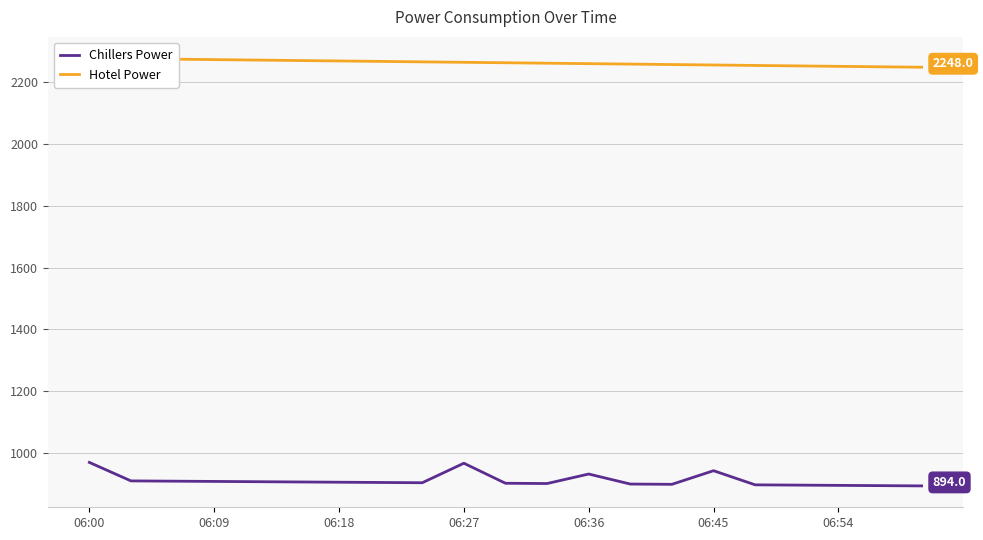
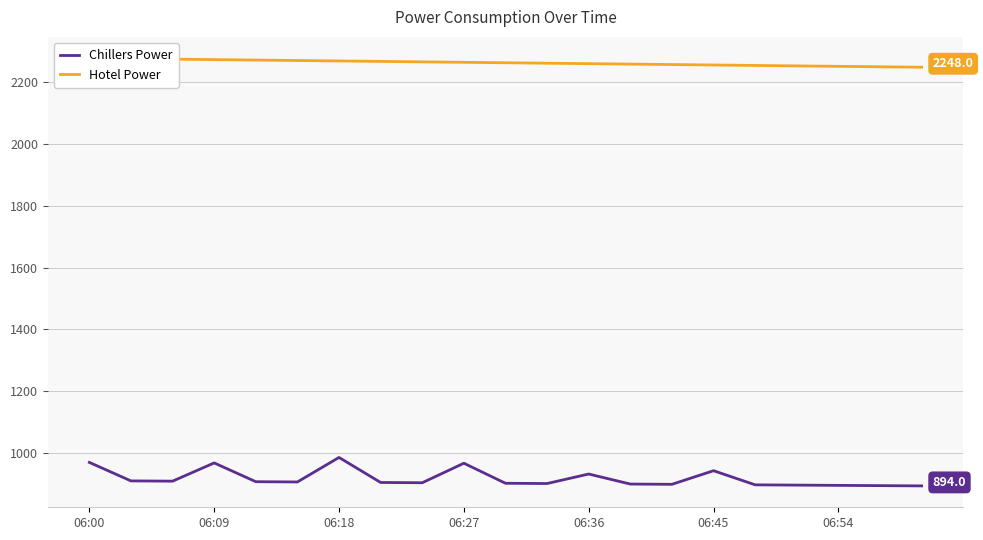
  {
    "Chillers Power": {
      "06:00": 970,
-     "06:09": 910,
-     "06:18": 910,
+     "06:09": 970,
+     "06:18": 990,
      "06:27": 970,
      "06:36": 930,
      "06:45": 940,
      "06:54": 900
    },
    "Hotel Power": {
      "06:09": 2270,
      "06:18": 2270,
      "06:27": 2260,
      "06:36": 2260,
      "06:45": 2260,
      "06:54": 2250
    }
  }
